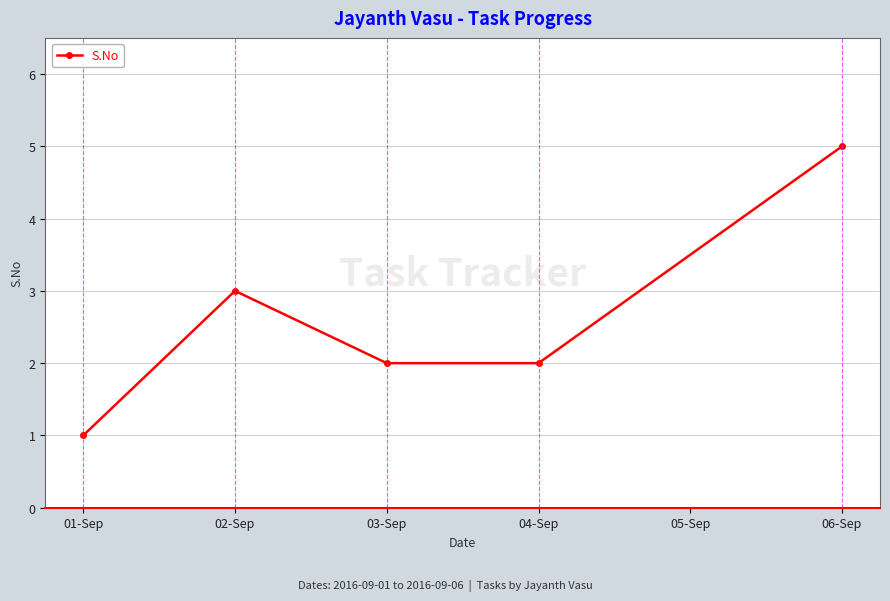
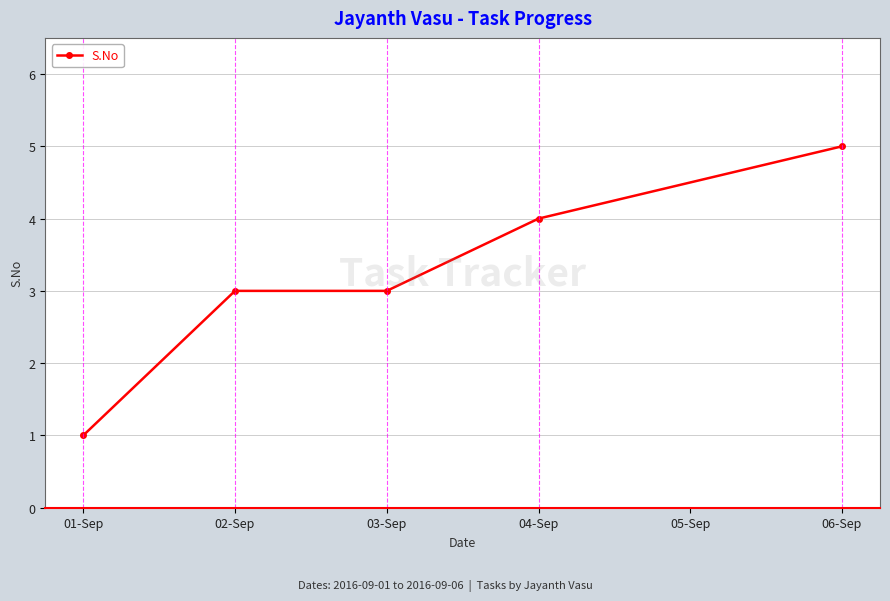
  {
    "01-Sep": 1,
    "02-Sep": 3,
-   "03-Sep": 2,
-   "04-Sep": 2,
+   "03-Sep": 3,
+   "04-Sep": 4,
    "06-Sep": 5
  }
